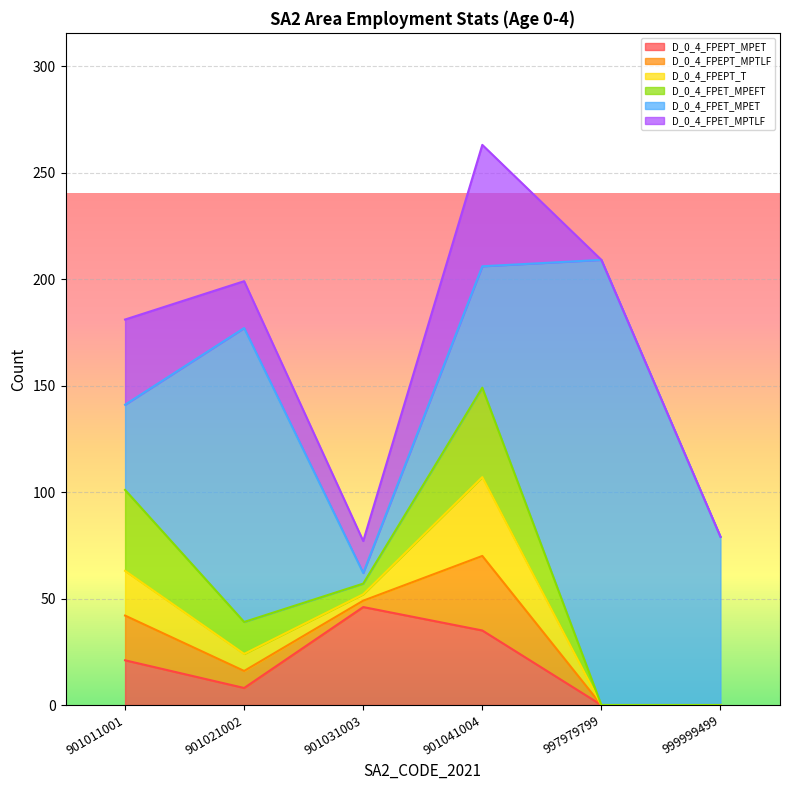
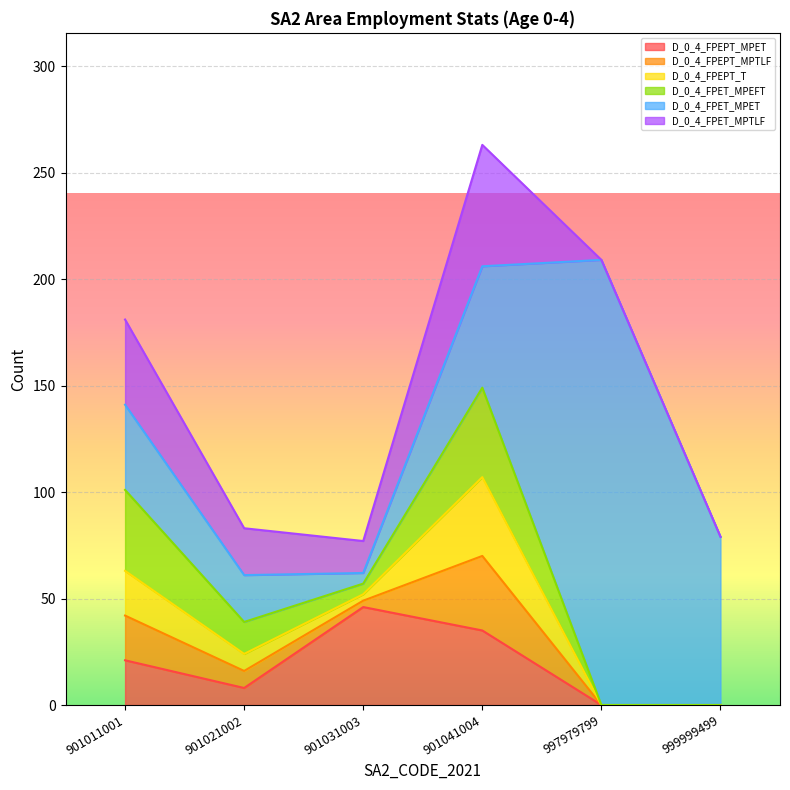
  {
    "D_0_4_FPEPT_MPET": {
      "901011001": 21,
      "901021002": 8,
      "901031003": 46,
      "901041004": 35
    },
    "D_0_4_FPEPT_MPTLF": {
      "901011001": 21,
      "901021002": 8,
      "901031003": 3,
      "901041004": 35
    },
    "D_0_4_FPEPT_T": {
      "901011001": 21,
      "901021002": 8,
      "901031003": 3,
      "901041004": 37
    },
    "D_0_4_FPET_MPEFT": {
      "901011001": 38,
      "901021002": 15,
      "901031003": 5,
      "901041004": 42
    },
    "D_0_4_FPET_MPET": {
      "901011001": 40,
-     "901021002": 138,
+     "901021002": 22,
      "901031003": 5,
      "901041004": 57
    },
    "D_0_4_FPET_MPTLF": {
      "901011001": 40,
      "901021002": 22,
      "901031003": 15,
      "901041004": 57
    }
  }
